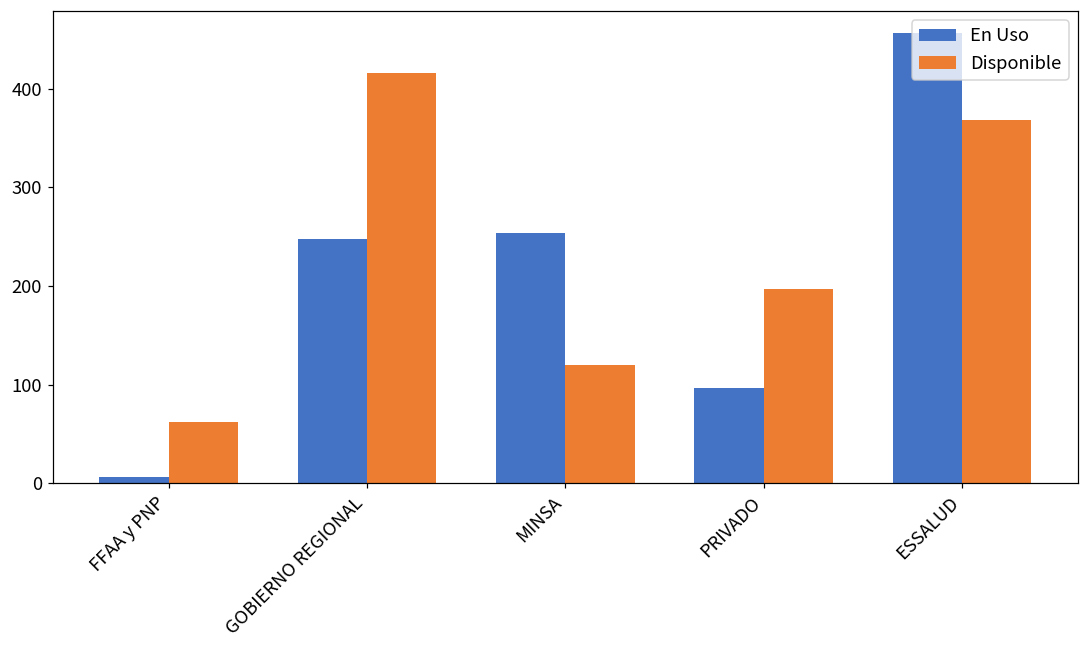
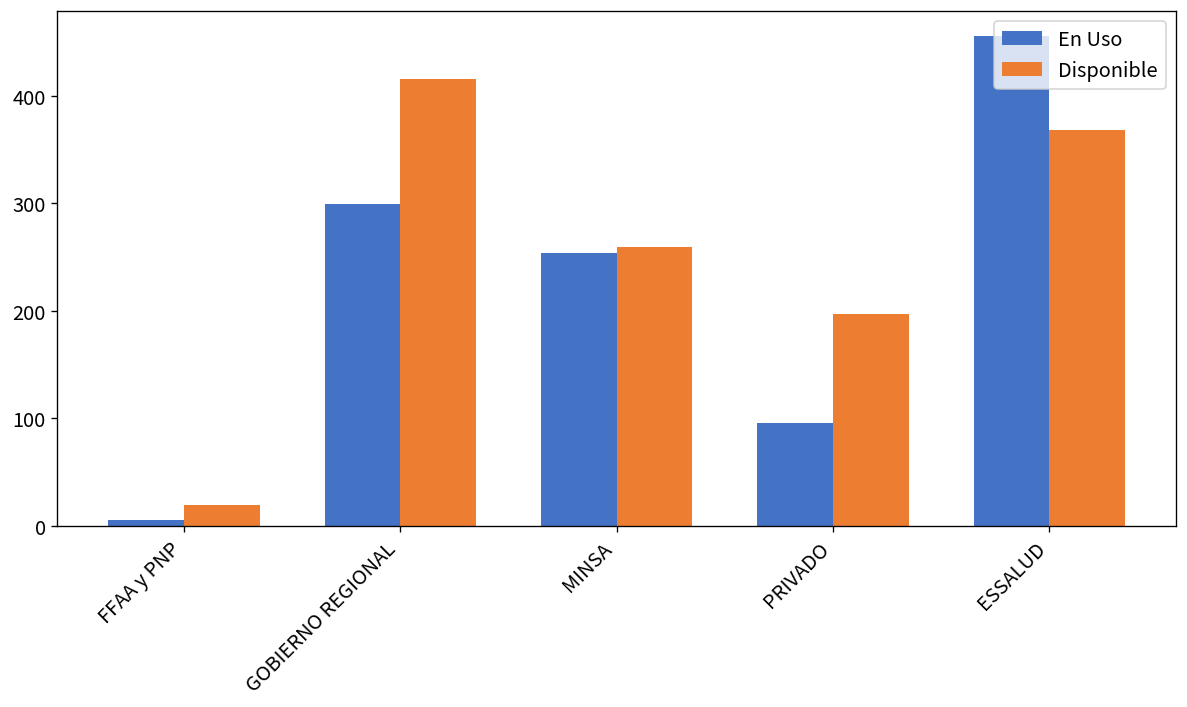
  {
    "En Uso": {
      "FFAA y PNP": 10,
-     "GOBIERNO REGIONAL": 250,
+     "GOBIERNO REGIONAL": 300,
      "MINSA": 250,
      "PRIVADO": 100
    },
    "Disponible": {
-     "FFAA y PNP": 60,
+     "FFAA y PNP": 20,
      "GOBIERNO REGIONAL": 420,
-     "MINSA": 120,
+     "MINSA": 260,
      "PRIVADO": 200,
      "ESSALUD": 370
    }
  }
